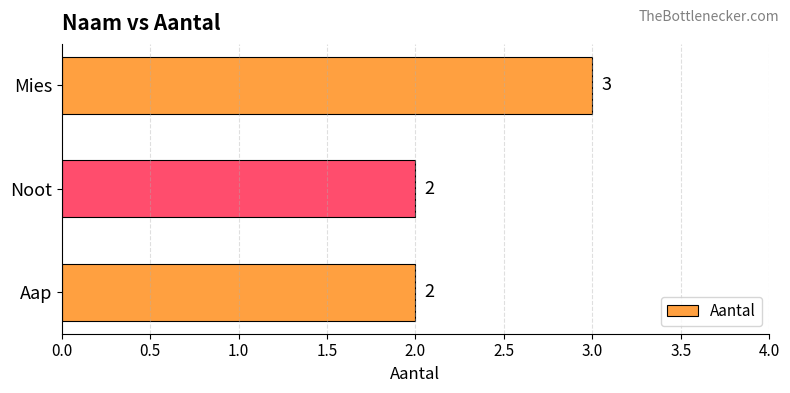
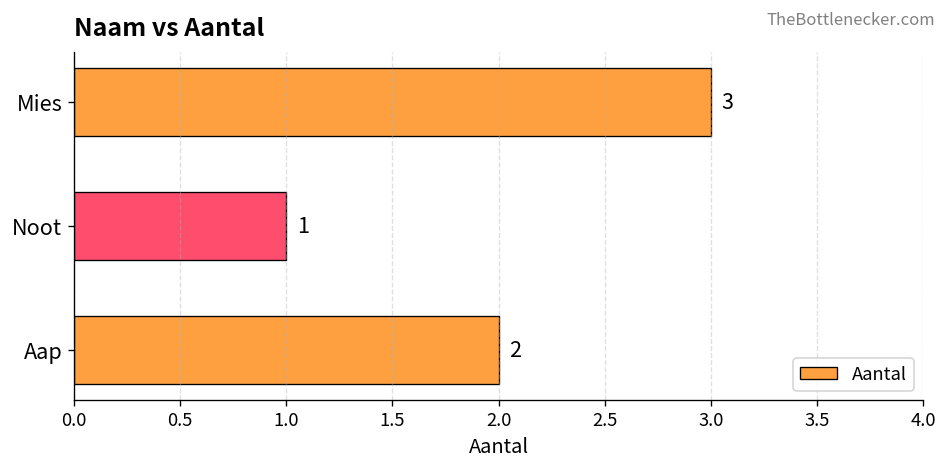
  {
    "Mies": 3,
-   "Noot": 2,
+   "Noot": 1,
    "Aap": 2
  }
